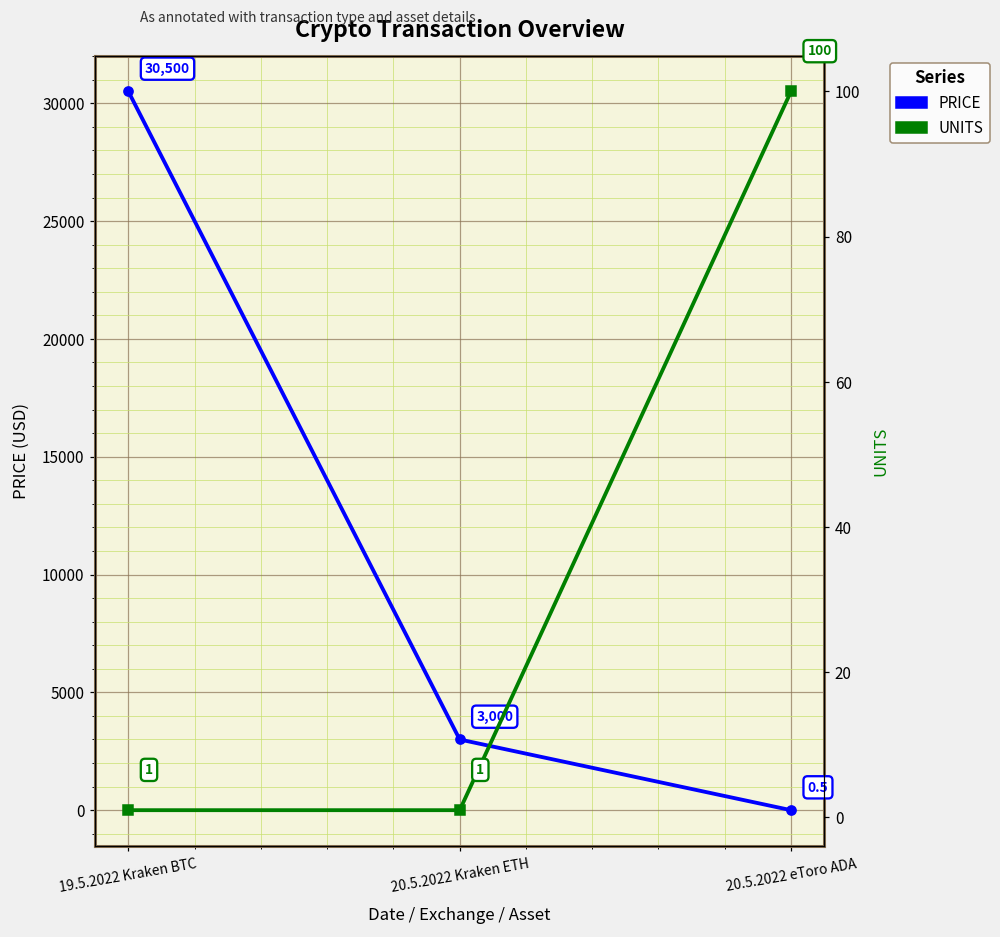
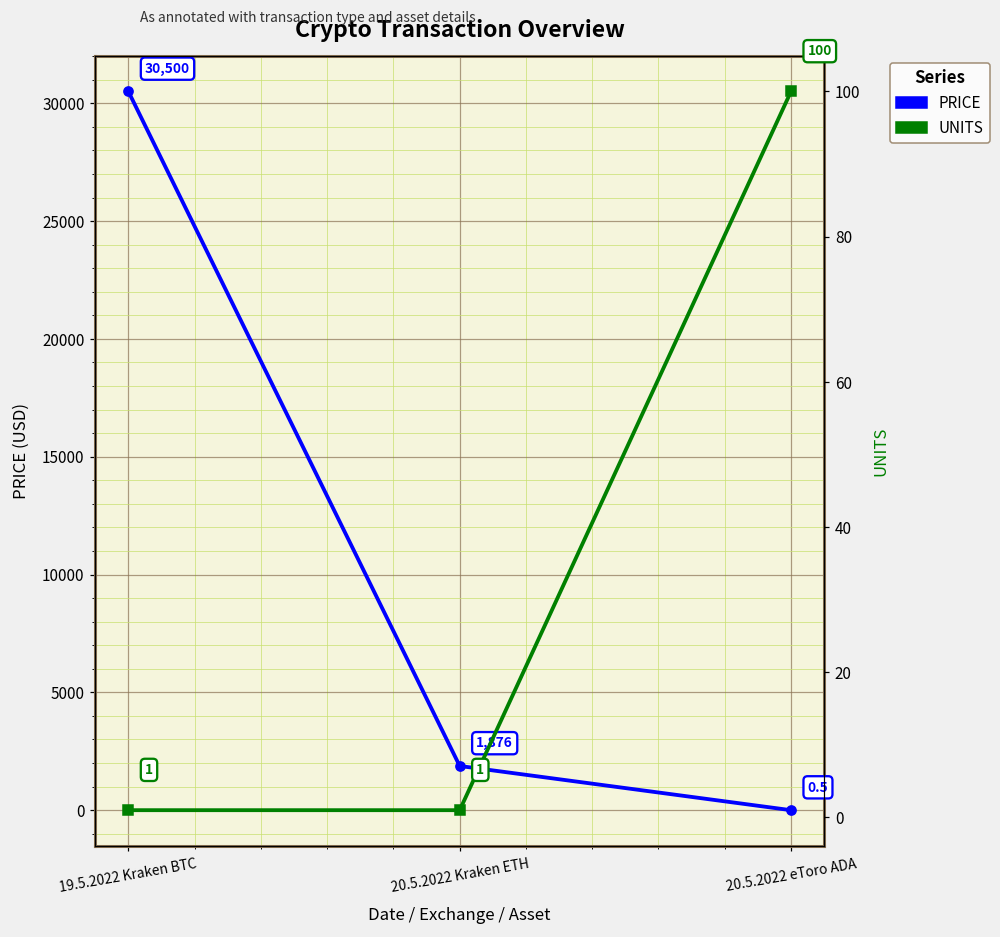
  {
    "PRICE": {
-     "20.5.2022 Kraken ETH": "3,000"
+     "20.5.2022 Kraken ETH": "1,876"
    }
  }
